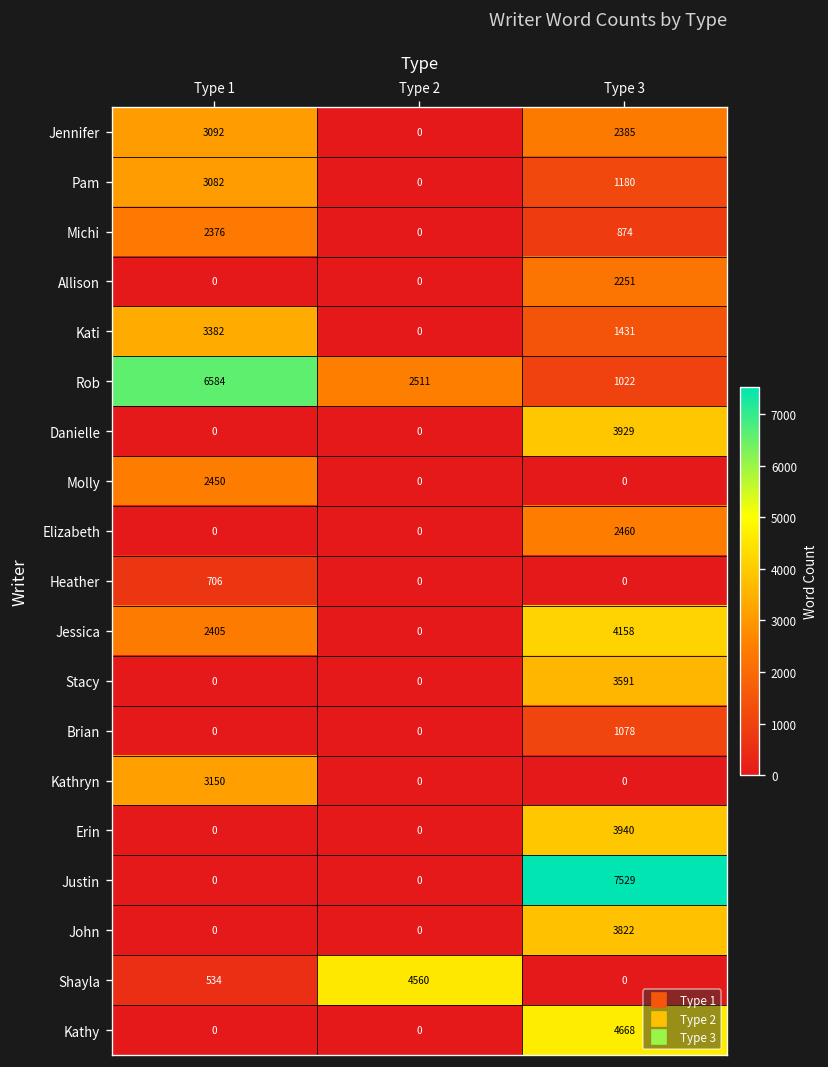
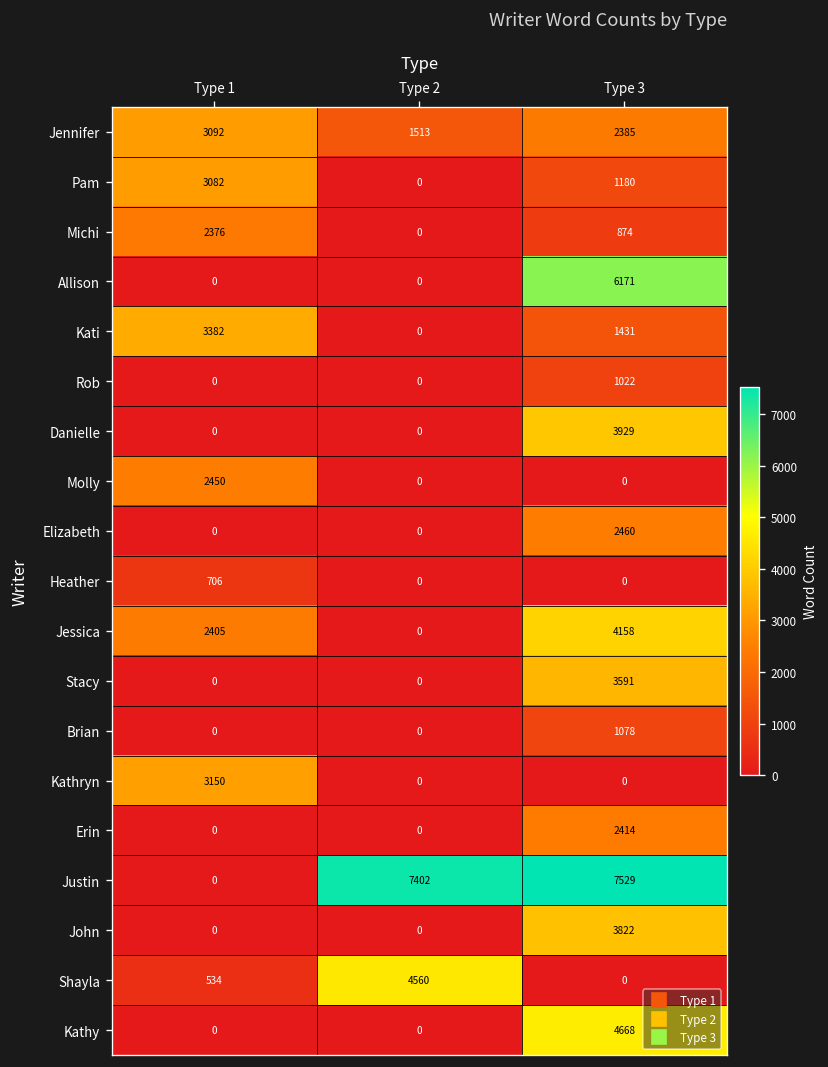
  {
    "Jennifer": {
      "Type 1": 3092,
-     "Type 2": 0,
+     "Type 2": 1513,
      "Type 3": 2385
    },
    "Pam": {
      "Type 1": 3082,
      "Type 2": 0,
      "Type 3": 1180
    },
    "Michi": {
      "Type 1": 2376,
      "Type 2": 0,
      "Type 3": 874
    },
    "Allison": {
      "Type 1": 0,
      "Type 2": 0,
-     "Type 3": 2251
+     "Type 3": 6171
    },
    "Kati": {
      "Type 1": 3382,
      "Type 2": 0,
      "Type 3": 1431
    },
    "Rob": {
-     "Type 1": 6584,
-     "Type 2": 2511,
+     "Type 1": 0,
+     "Type 2": 0,
      "Type 3": 1022
    },
    "Danielle": {
      "Type 1": 0,
      "Type 2": 0,
      "Type 3": 3929
    },
    "Molly": {
      "Type 1": 2450,
      "Type 2": 0,
      "Type 3": 0
    },
    "Elizabeth": {
      "Type 1": 0,
      "Type 2": 0,
      "Type 3": 2460
    },
    "Heather": {
      "Type 1": 706,
      "Type 2": 0,
      "Type 3": 0
    },
    "Jessica": {
      "Type 1": 2405,
      "Type 2": 0,
      "Type 3": 4158
    },
    "Stacy": {
      "Type 1": 0,
      "Type 2": 0,
      "Type 3": 3591
    },
    "Brian": {
      "Type 1": 0,
      "Type 2": 0,
      "Type 3": 1078
    },
    "Kathryn": {
      "Type 1": 3150,
      "Type 2": 0,
      "Type 3": 0
    },
    "Erin": {
      "Type 1": 0,
      "Type 2": 0,
-     "Type 3": 3940
+     "Type 3": 2414
    },
    "Justin": {
      "Type 1": 0,
-     "Type 2": 0,
+     "Type 2": 7402,
      "Type 3": 7529
    },
    "John": {
      "Type 1": 0,
      "Type 2": 0,
      "Type 3": 3822
    },
    "Shayla": {
      "Type 1": 534,
      "Type 2": 4560,
      "Type 3": 0
    },
    "Kathy": {
      "Type 1": 0,
      "Type 2": 0,
      "Type 3": 4668
    }
  }
